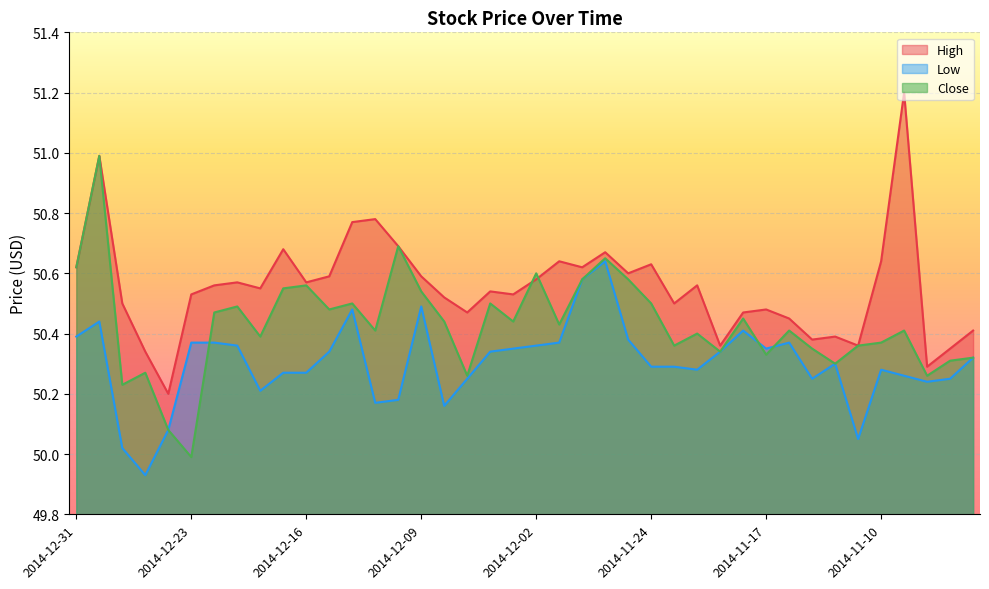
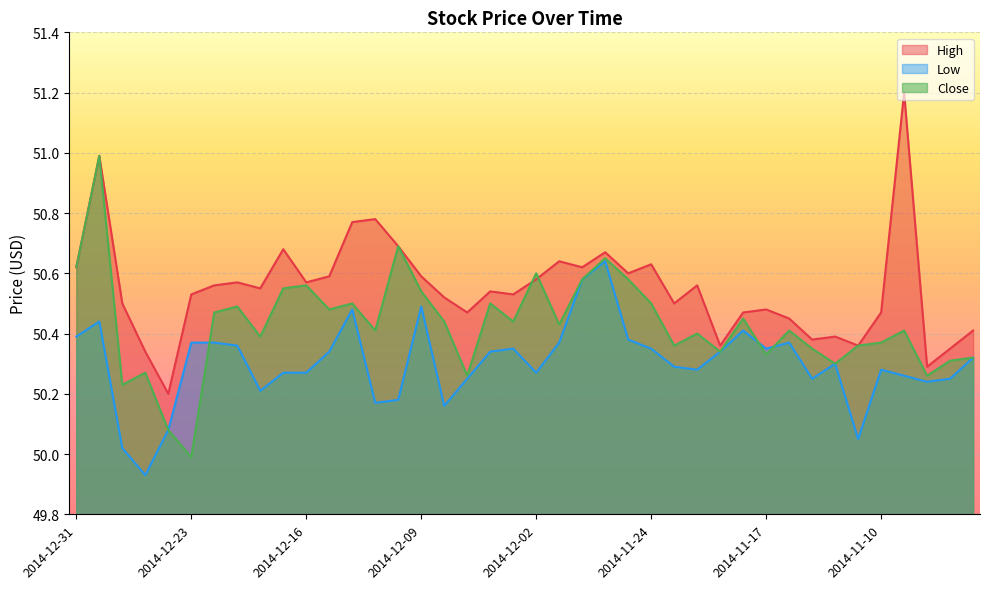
  {
    "High": {
      "2014-12-23": 50.53,
      "2014-12-16": 50.57,
      "2014-12-09": 50.59,
      "2014-12-02": 50.58,
      "2014-11-24": 50.63,
      "2014-11-17": 50.48,
-     "2014-11-10": 50.64
+     "2014-11-10": 50.47
    },
    "Low": {
      "2014-12-31": 50.39,
      "2014-12-23": 50.37,
      "2014-12-16": 50.27,
      "2014-12-09": 50.49,
-     "2014-12-02": 50.36,
-     "2014-11-24": 50.29,
+     "2014-12-02": 50.27,
+     "2014-11-24": 50.35,
      "2014-11-17": 50.35,
      "2014-11-10": 50.28
    },
    "Close": {
      "2014-12-23": 49.99,
      "2014-12-16": 50.56,
      "2014-12-09": 50.54,
      "2014-12-02": 50.60,
      "2014-11-24": 50.50,
      "2014-11-17": 50.33,
      "2014-11-10": 50.37
    }
  }
